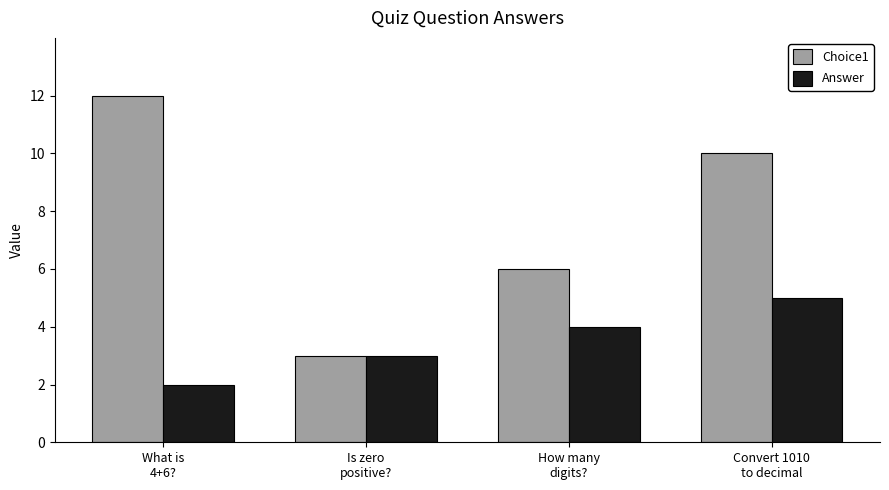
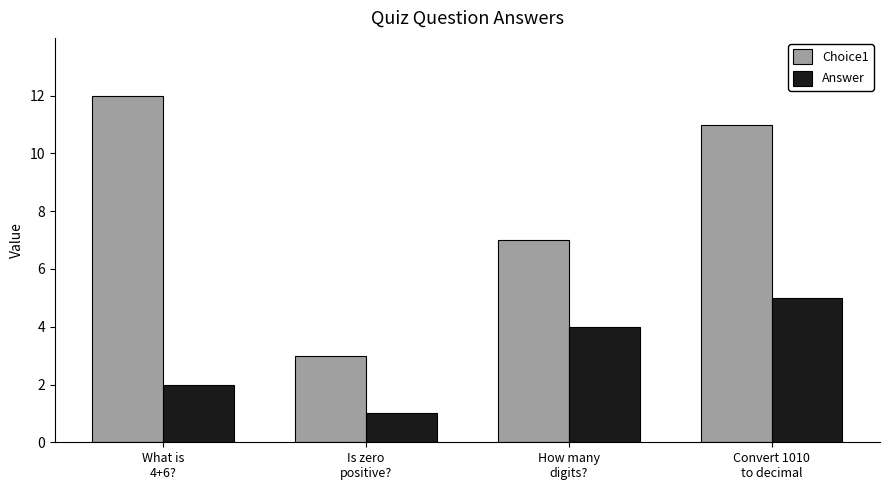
  {
    "Choice1": {
      "What is 4+6?": 12,
      "Is zero positive?": 3,
-     "How many digits?": 6,
-     "Convert 1010 to decimal": 10
+     "How many digits?": 7,
+     "Convert 1010 to decimal": 11
    },
    "Answer": {
      "What is 4+6?": 2,
-     "Is zero positive?": 3,
+     "Is zero positive?": 1,
      "How many digits?": 4,
      "Convert 1010 to decimal": 5
    }
  }
